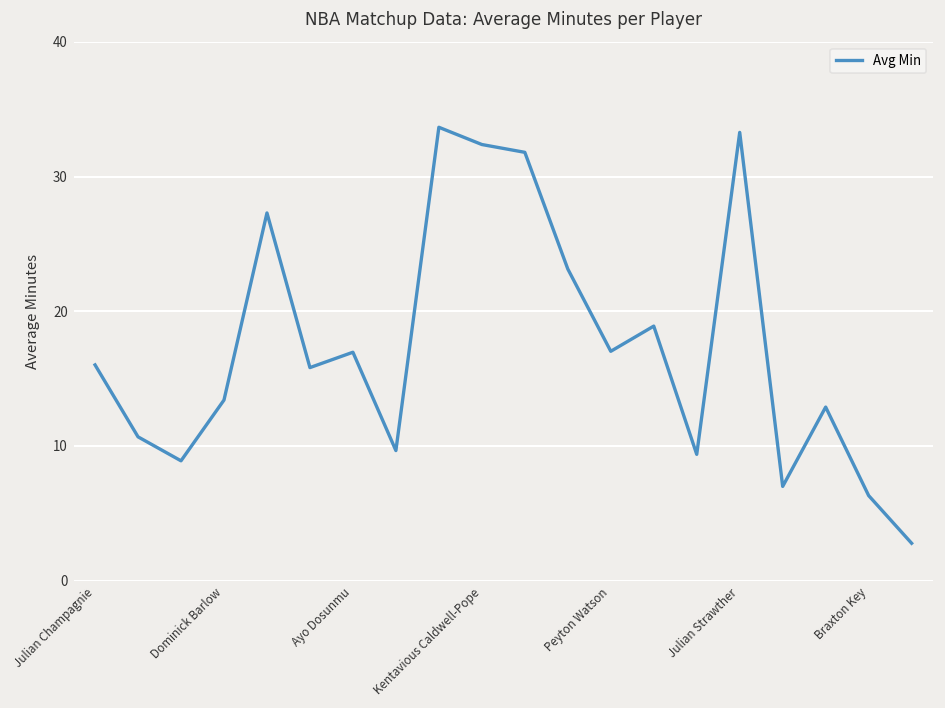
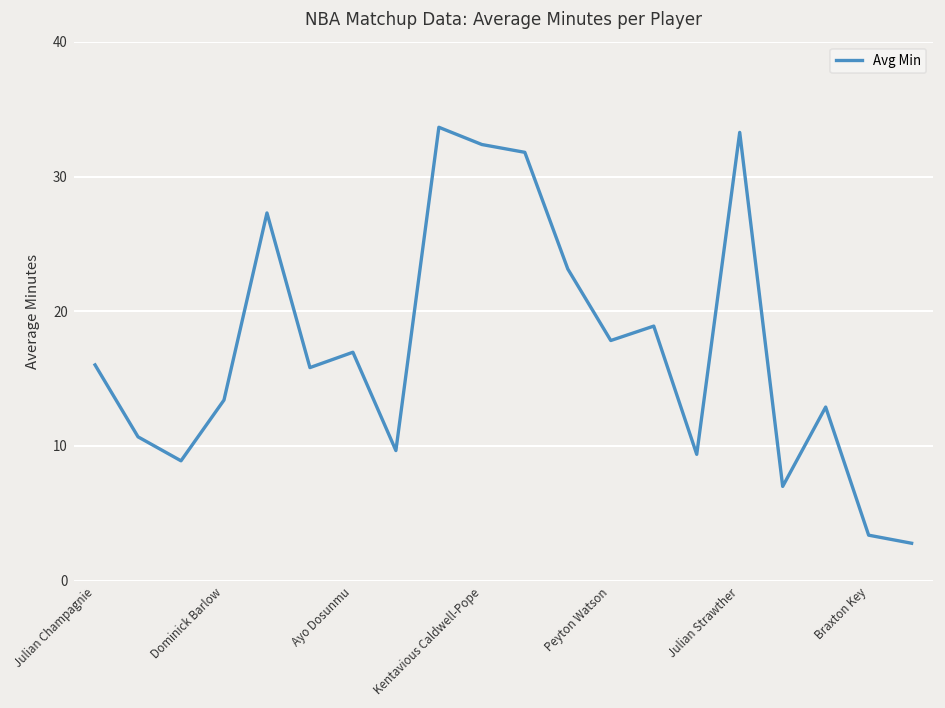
  {
    "Julian Champagnie": 16.0,
    "Dominick Barlow": 13.4,
    "Ayo Dosunmu": 17.0,
    "Kentavious Caldwell-Pope": 32.4,
-   "Peyton Watson": 17.0,
+   "Peyton Watson": 17.8,
    "Julian Strawther": 33.3,
-   "Braxton Key": 6.3
+   "Braxton Key": 3.4
  }
